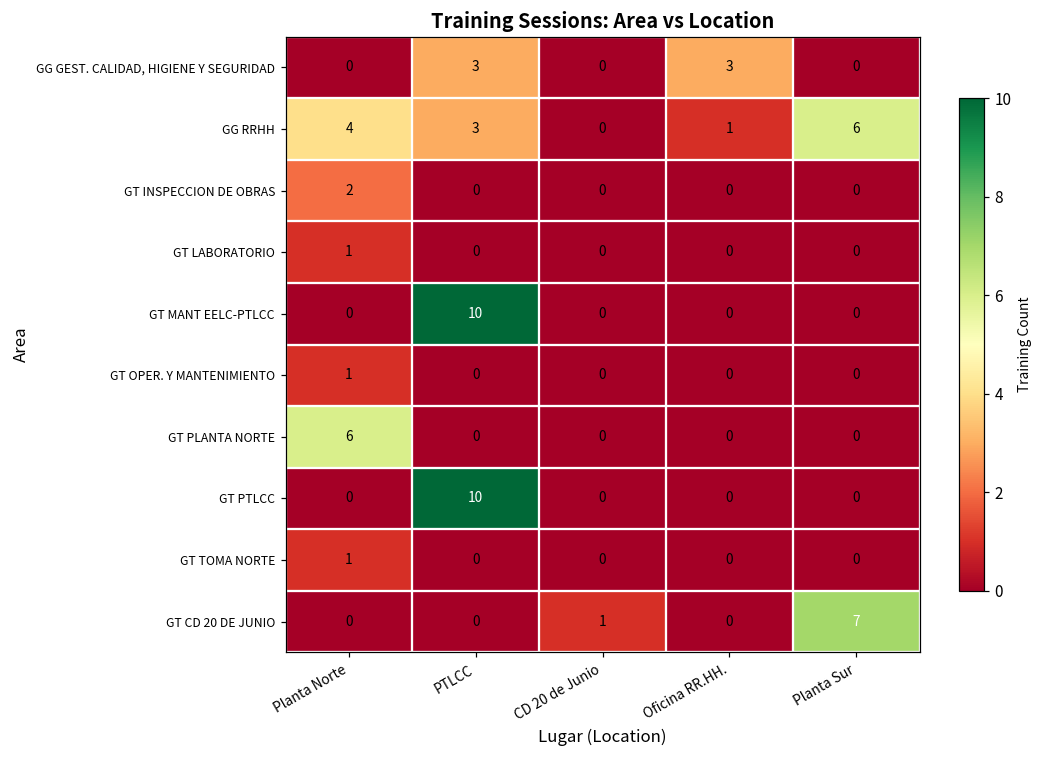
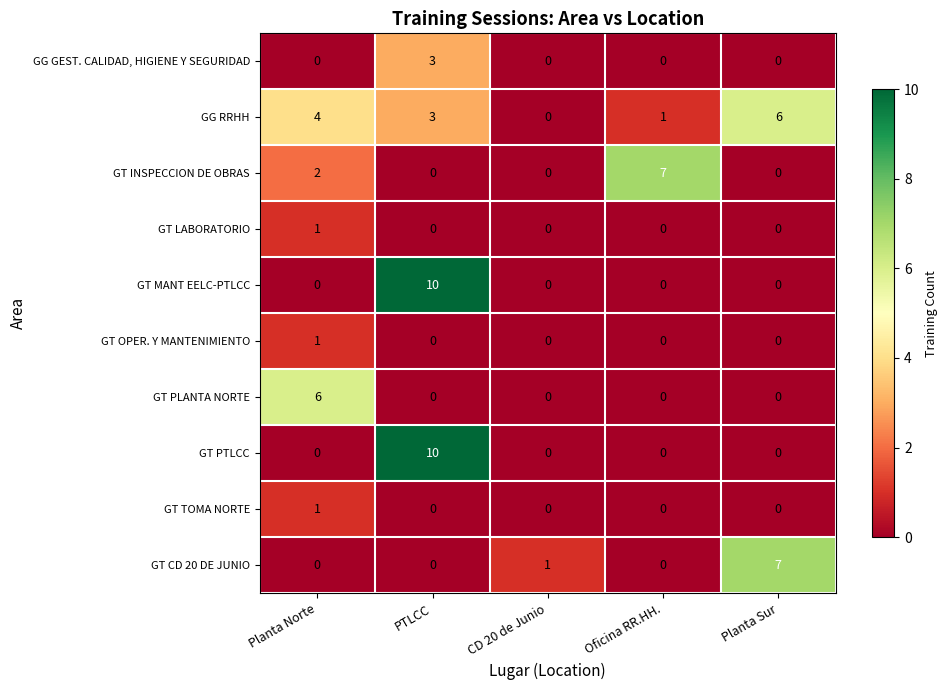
  {
    "GG GEST. CALIDAD, HIGIENE Y SEGURIDAD": {
      "Planta Norte": 0,
      "PTLCC": 3,
      "CD 20 de Junio": 0,
-     "Oficina RR.HH.": 3,
+     "Oficina RR.HH.": 0,
      "Planta Sur": 0
    },
    "GG RRHH": {
      "Planta Norte": 4,
      "PTLCC": 3,
      "CD 20 de Junio": 0,
      "Oficina RR.HH.": 1,
      "Planta Sur": 6
    },
    "GT INSPECCION DE OBRAS": {
      "Planta Norte": 2,
      "PTLCC": 0,
      "CD 20 de Junio": 0,
-     "Oficina RR.HH.": 0,
+     "Oficina RR.HH.": 7,
      "Planta Sur": 0
    },
    "GT LABORATORIO": {
      "Planta Norte": 1,
      "PTLCC": 0,
      "CD 20 de Junio": 0,
      "Oficina RR.HH.": 0,
      "Planta Sur": 0
    },
    "GT MANT EELC-PTLCC": {
      "Planta Norte": 0,
      "PTLCC": 10,
      "CD 20 de Junio": 0,
      "Oficina RR.HH.": 0,
      "Planta Sur": 0
    },
    "GT OPER. Y MANTENIMIENTO": {
      "Planta Norte": 1,
      "PTLCC": 0,
      "CD 20 de Junio": 0,
      "Oficina RR.HH.": 0,
      "Planta Sur": 0
    },
    "GT PLANTA NORTE": {
      "Planta Norte": 6,
      "PTLCC": 0,
      "CD 20 de Junio": 0,
      "Oficina RR.HH.": 0,
      "Planta Sur": 0
    },
    "GT PTLCC": {
      "Planta Norte": 0,
      "PTLCC": 10,
      "CD 20 de Junio": 0,
      "Oficina RR.HH.": 0,
      "Planta Sur": 0
    },
    "GT TOMA NORTE": {
      "Planta Norte": 1,
      "PTLCC": 0,
      "CD 20 de Junio": 0,
      "Oficina RR.HH.": 0,
      "Planta Sur": 0
    },
    "GT CD 20 DE JUNIO": {
      "Planta Norte": 0,
      "PTLCC": 0,
      "CD 20 de Junio": 1,
      "Oficina RR.HH.": 0,
      "Planta Sur": 7
    }
  }
